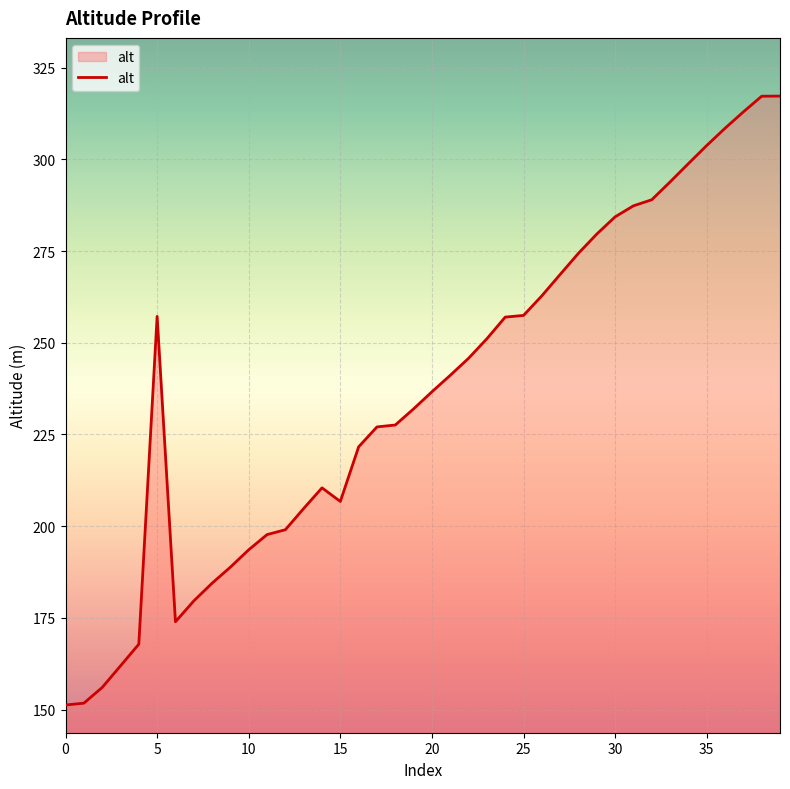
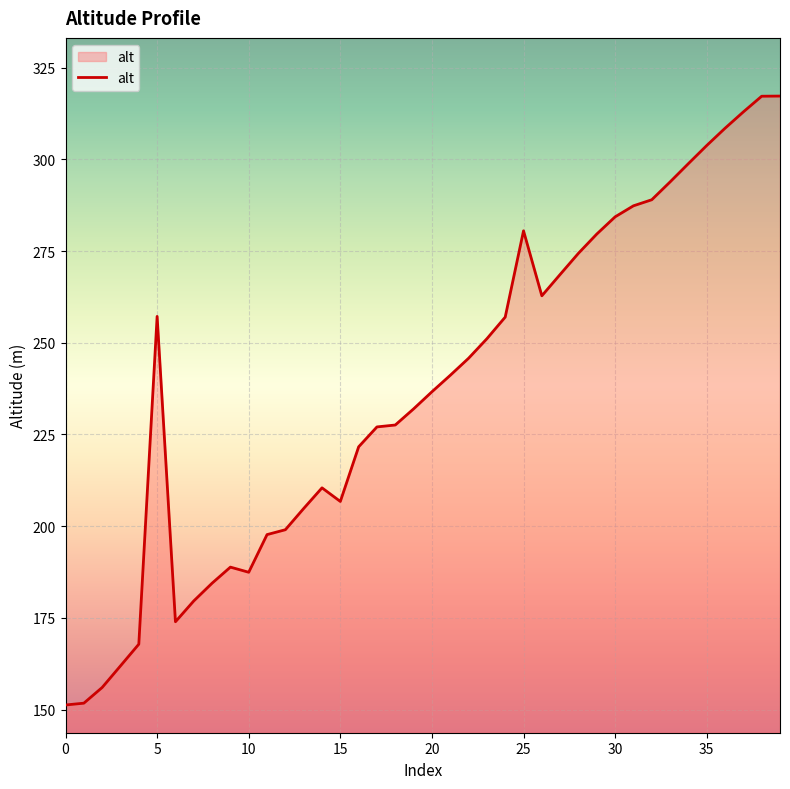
  {
    "0": 151,
    "5": 257,
-   "10": 194,
+   "10": 187,
    "15": 207,
    "20": 237,
-   "25": 257,
+   "25": 281,
    "30": 284,
    "35": 304
  }
